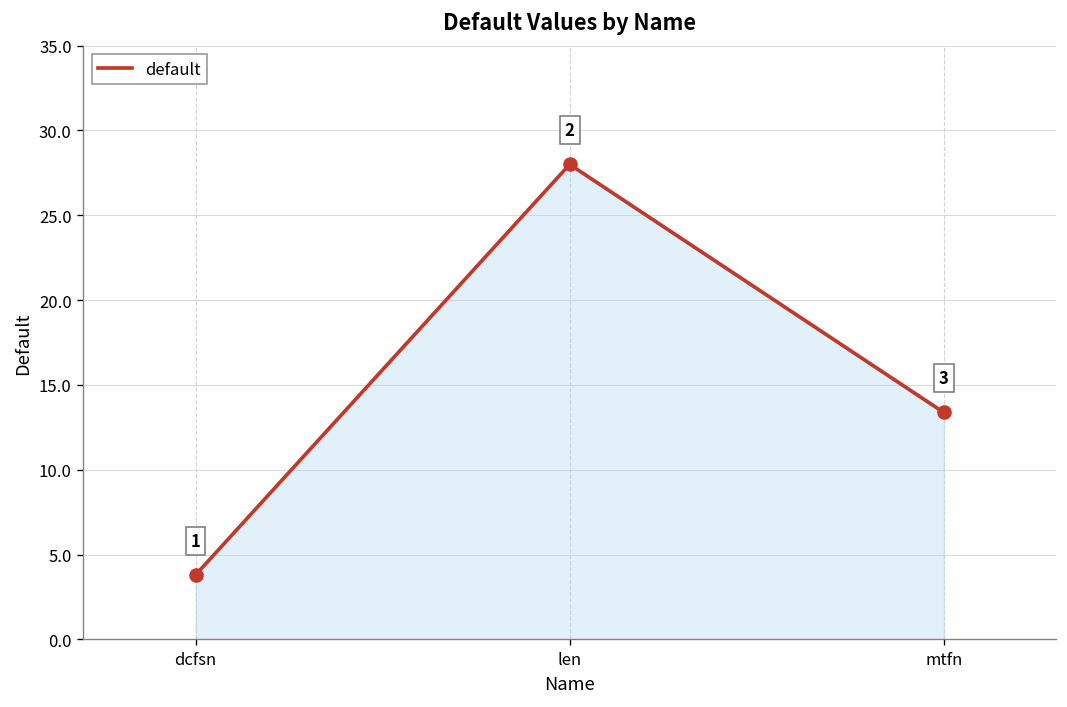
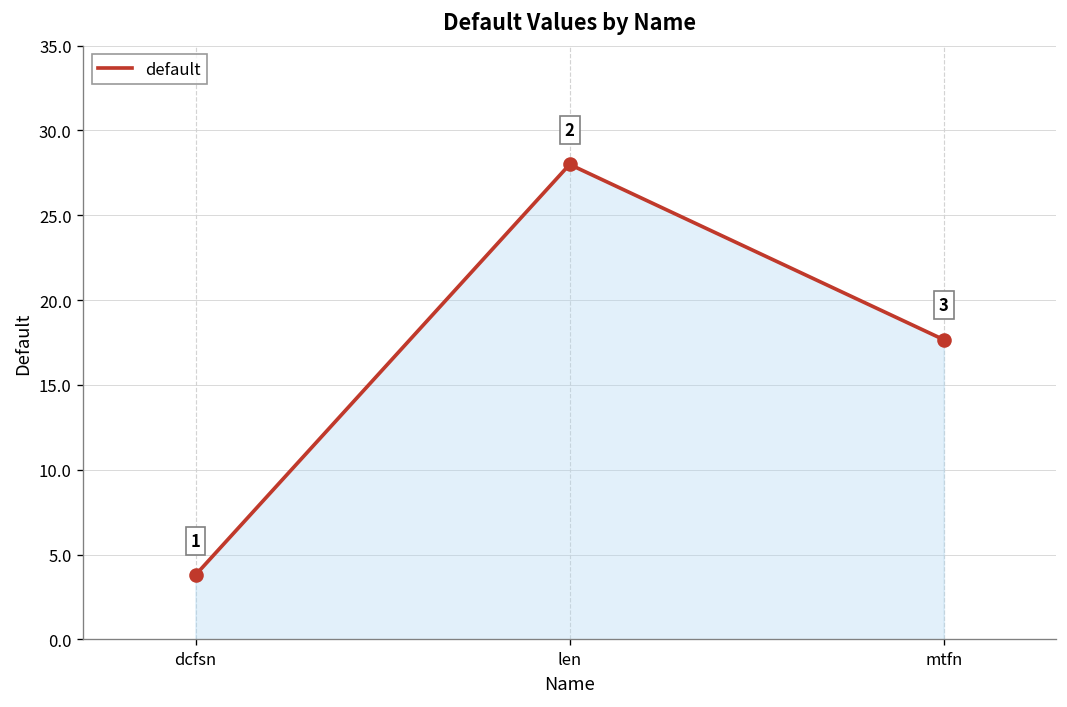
  {
-   "mtfn": 13.4
+   "mtfn": 17.7
  }
